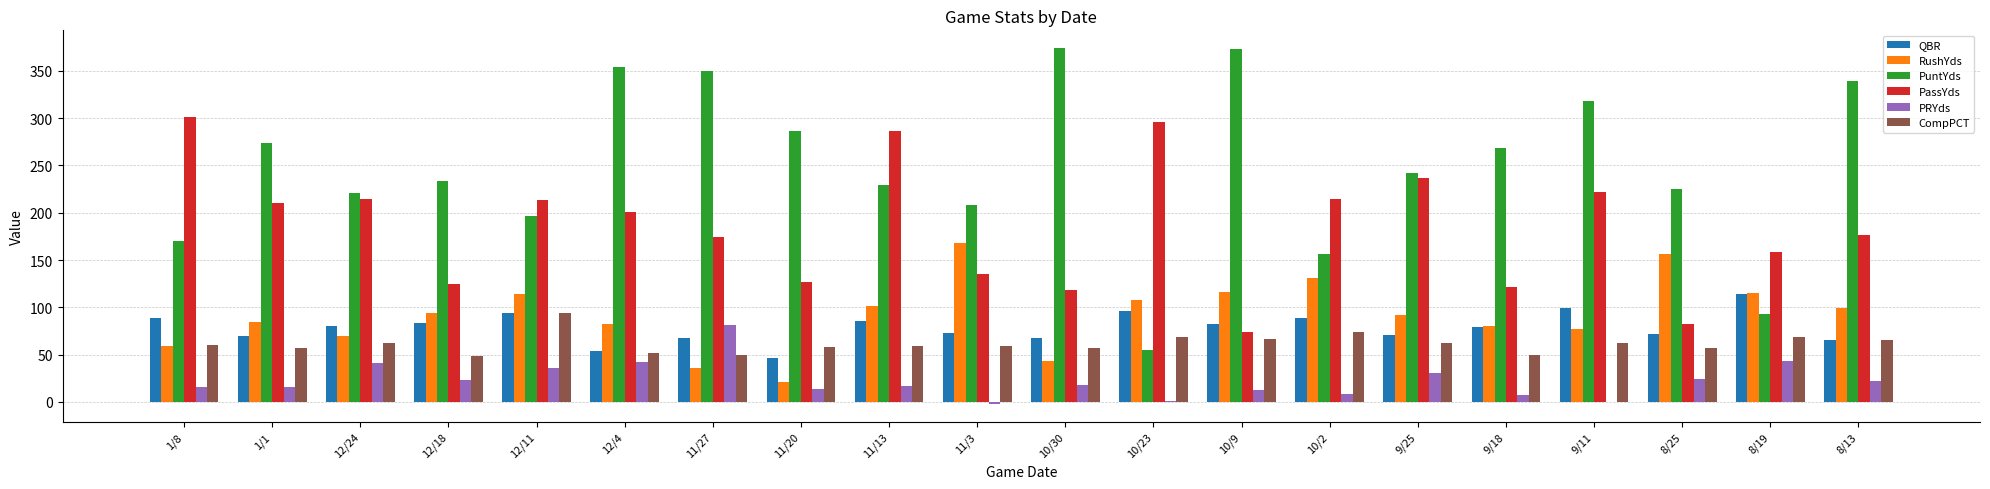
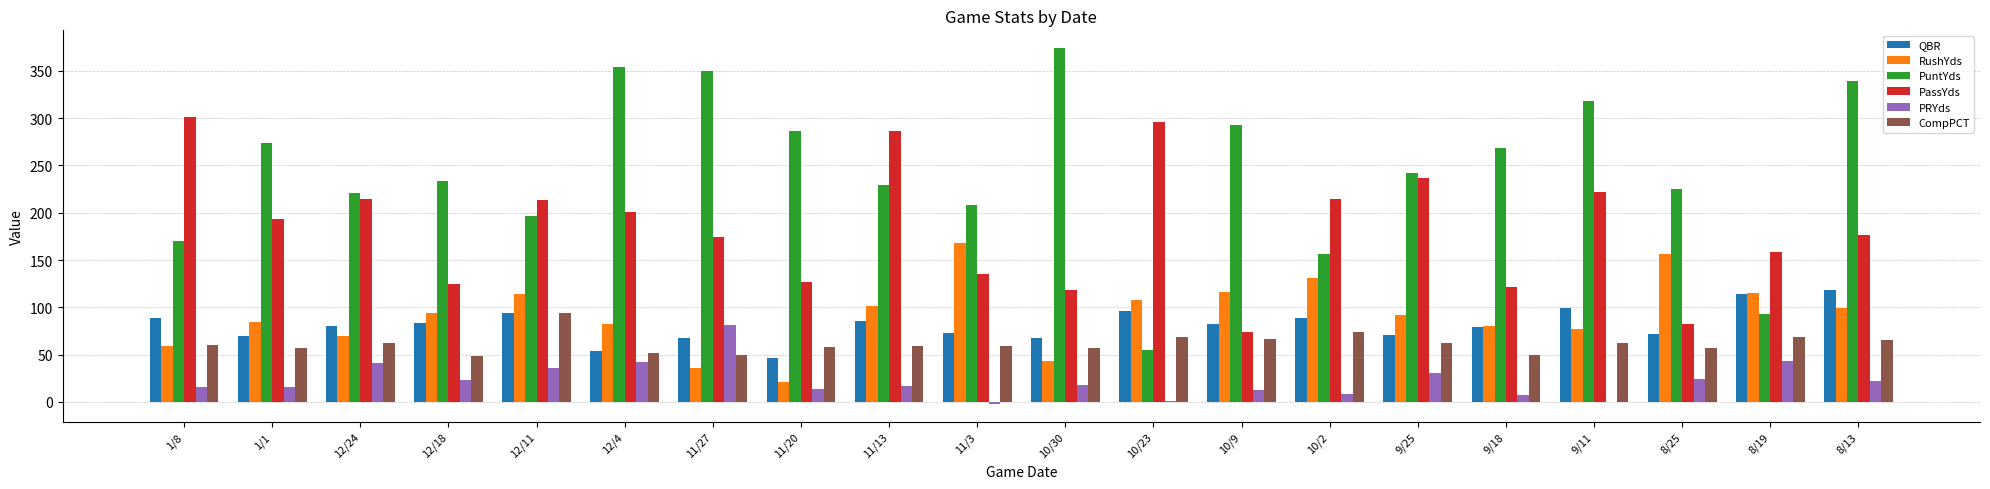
  {
    "QBR": {
      "1/8": 90,
      "1/1": 70,
      "12/24": 80,
      "12/18": 80,
      "12/11": 90,
      "12/4": 50,
      "11/27": 70,
      "11/20": 50,
      "11/13": 90,
      "11/3": 70,
      "10/30": 70,
      "10/23": 100,
      "10/9": 80,
      "10/2": 90,
      "9/25": 70,
      "9/18": 80,
      "9/11": 100,
      "8/25": 70,
      "8/19": 110,
-     "8/13": 70
+     "8/13": 120
    },
    "RushYds": {
      "1/8": 60,
      "1/1": 80,
      "12/24": 70,
      "12/18": 90,
      "12/11": 110,
      "12/4": 80,
      "11/27": 40,
      "11/20": 20,
      "11/13": 100,
      "11/3": 170,
      "10/30": 40,
      "10/23": 110,
      "10/9": 120,
      "10/2": 130,
      "9/25": 90,
      "9/18": 80,
      "9/11": 80,
      "8/25": 160,
      "8/19": 120,
      "8/13": 100
    },
    "PuntYds": {
      "1/8": 170,
      "1/1": 270,
      "12/24": 220,
      "12/18": 230,
      "12/11": 200,
      "12/4": 350,
      "11/27": 350,
      "11/20": 290,
      "11/13": 230,
      "11/3": 210,
      "10/30": 370,
      "10/23": 60,
-     "10/9": 370,
+     "10/9": 290,
      "10/2": 160,
      "9/25": 240,
      "9/18": 270,
      "9/11": 320,
      "8/25": 230,
      "8/19": 90,
      "8/13": 340
    },
    "PassYds": {
      "1/8": 300,
-     "1/1": 210,
+     "1/1": 190,
      "12/24": 220,
      "12/18": 130,
      "12/11": 210,
      "12/4": 200,
      "11/27": 170,
      "11/20": 130,
      "11/13": 290,
      "11/3": 140,
      "10/30": 120,
      "10/23": 300,
      "10/9": 70,
      "10/2": 220,
      "9/25": 240,
      "9/18": 120,
      "9/11": 220,
      "8/25": 80,
      "8/19": 160,
      "8/13": 180
    },
    "PRYds": {
      "1/8": 20,
      "1/1": 20,
      "12/24": 40,
      "12/18": 20,
      "12/11": 40,
      "12/4": 40,
      "11/27": 80,
      "11/20": 10,
      "11/13": 20,
      "10/30": 20,
      "10/9": 10,
      "10/2": 10,
      "9/25": 30,
      "9/18": 10,
      "9/11": 0,
      "8/25": 20,
      "8/19": 40,
      "8/13": 20
    },
    "CompPCT": {
      "1/8": 60,
      "1/1": 60,
      "12/24": 60,
      "12/18": 50,
      "12/11": 90,
      "12/4": 50,
      "11/27": 50,
      "11/20": 60,
      "11/13": 60,
      "11/3": 60,
      "10/30": 60,
      "10/23": 70,
      "10/9": 70,
      "10/2": 70,
      "9/25": 60,
      "9/18": 50,
      "9/11": 60,
      "8/25": 60,
      "8/19": 70,
      "8/13": 70
    }
  }
